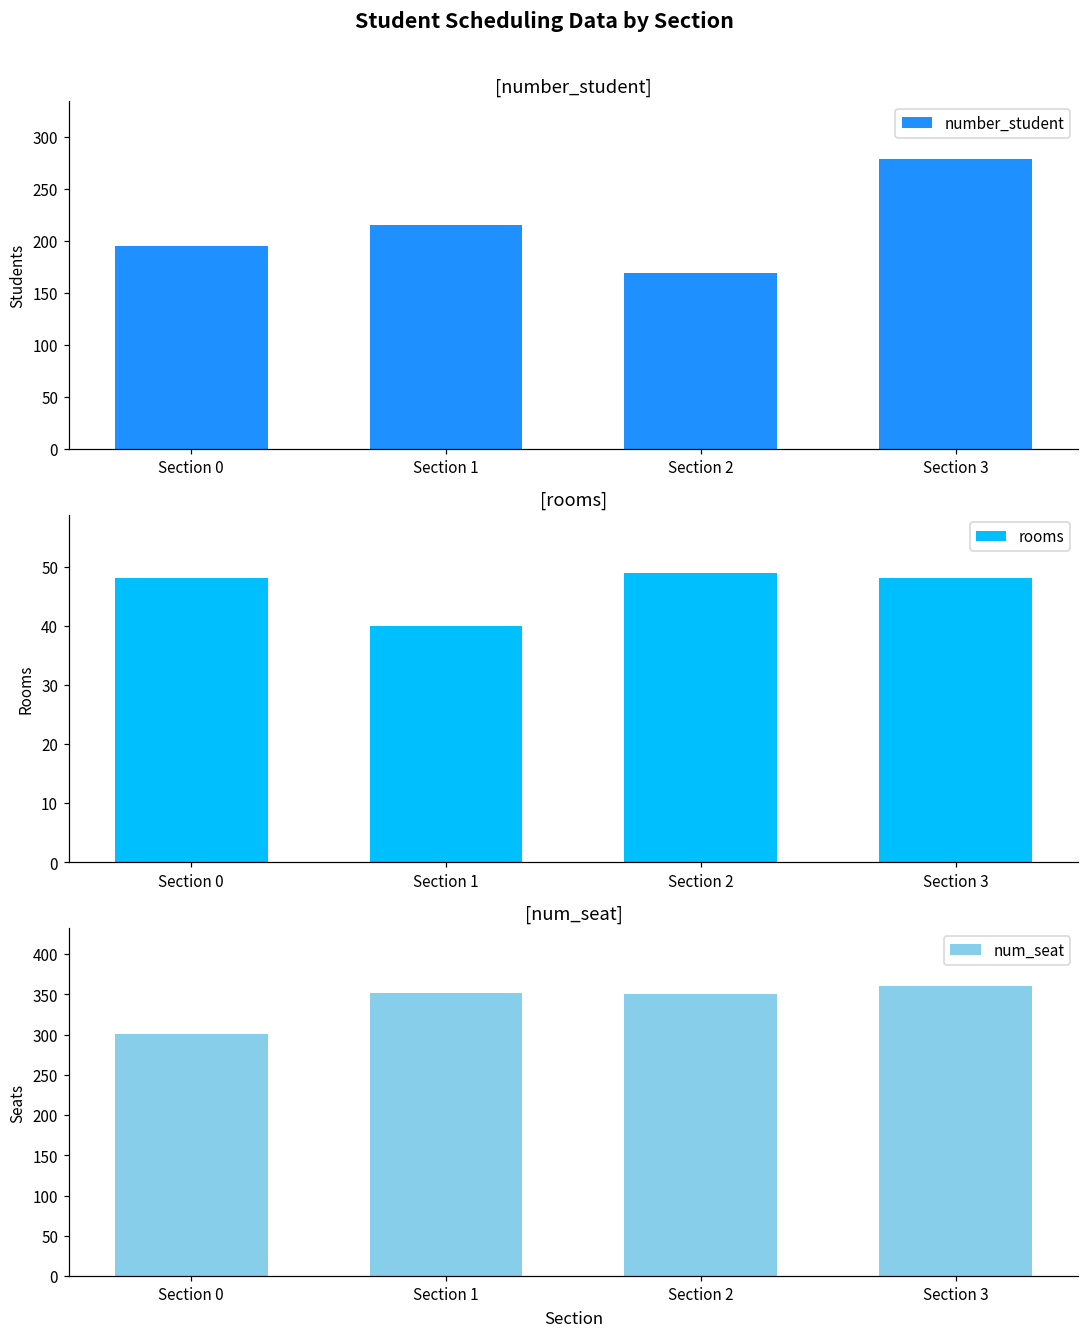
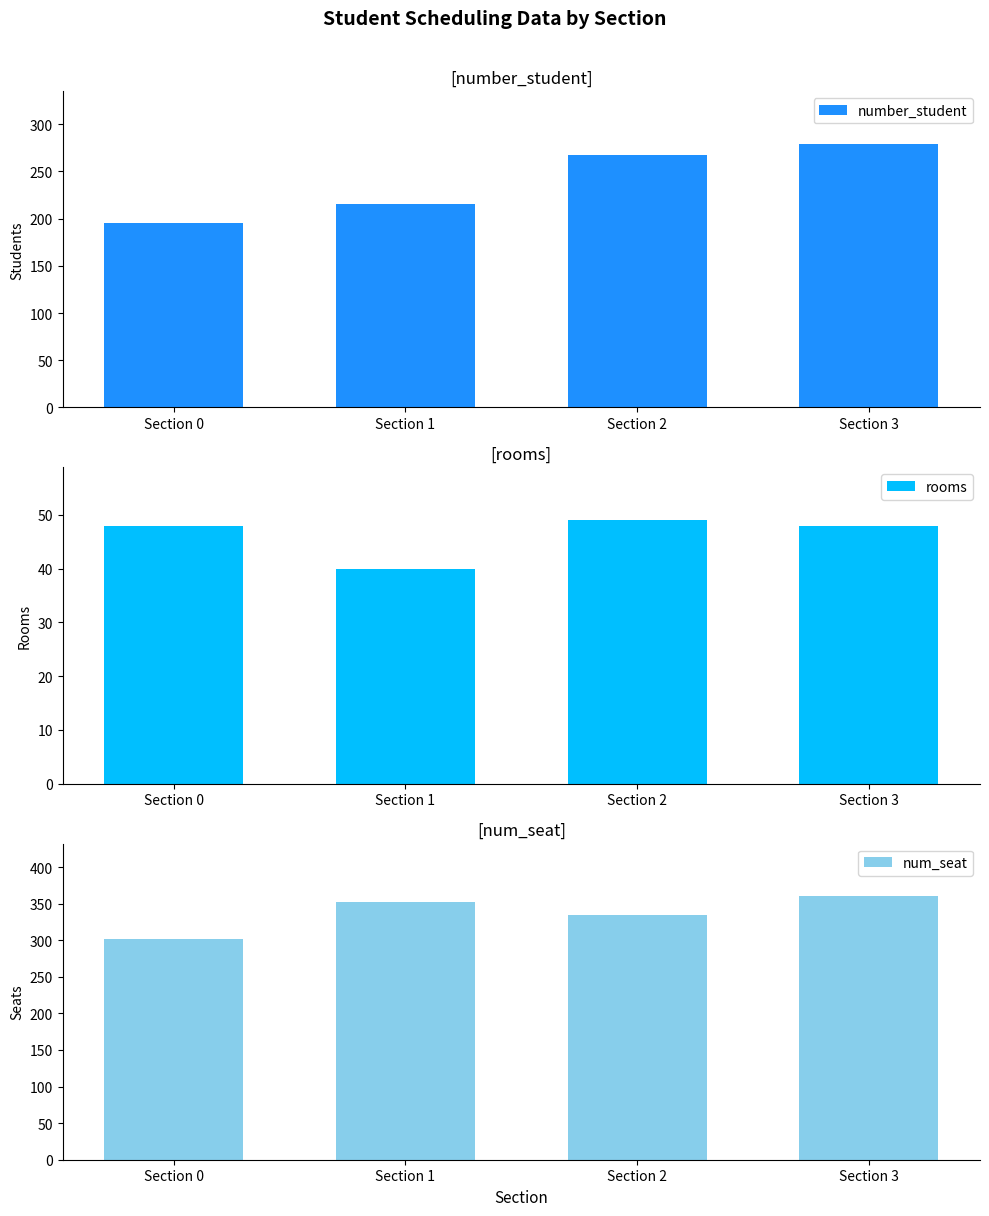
  {
    "[number_student]": {
      "Section 0": 200,
      "Section 1": 220,
-     "Section 2": 170,
+     "Section 2": 270,
      "Section 3": 280
    },
    "[rooms]": {
      "Section 0": 48,
      "Section 1": 40,
      "Section 2": 49,
      "Section 3": 48
    },
    "[num_seat]": {
      "Section 0": 300,
      "Section 1": 350,
-     "Section 2": 350,
+     "Section 2": 330,
      "Section 3": 360
    }
  }
